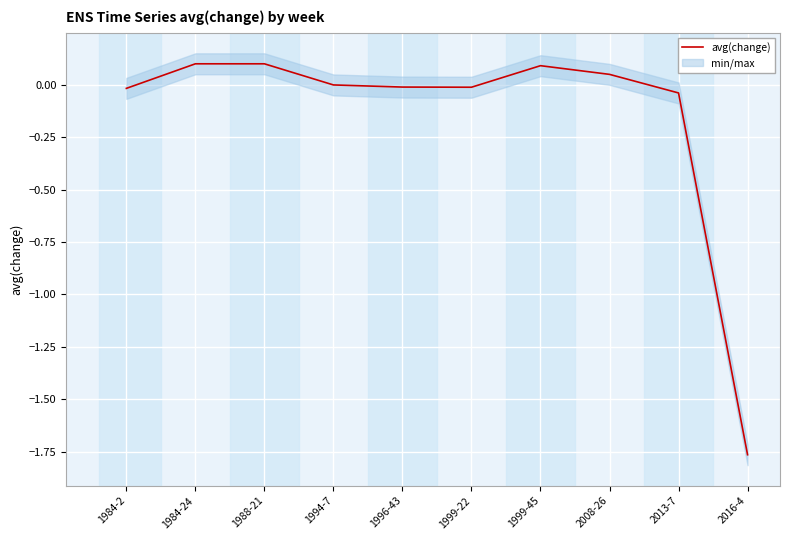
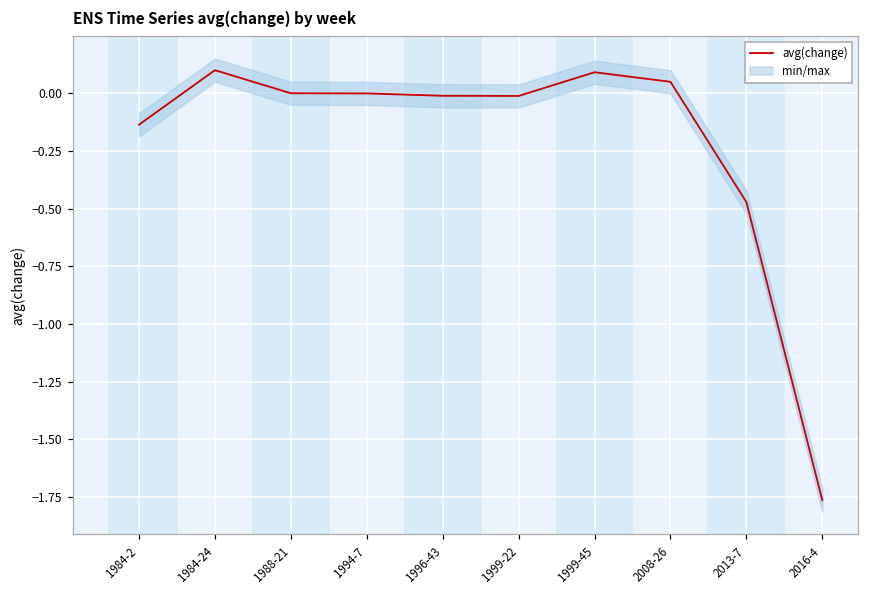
  {
    "avg(change)": {
-     "1984-2": -0.02,
+     "1984-2": -0.14,
      "1984-24": 0.10,
-     "1988-21": 0.1,
+     "1988-21": 0.0,
      "1994-7": 0.00,
      "1996-43": -0.01,
      "1999-22": -0.01,
      "1999-45": 0.09,
      "2008-26": 0.05,
-     "2013-7": -0.04,
+     "2013-7": -0.47,
      "2016-4": -1.76
    }
  }
